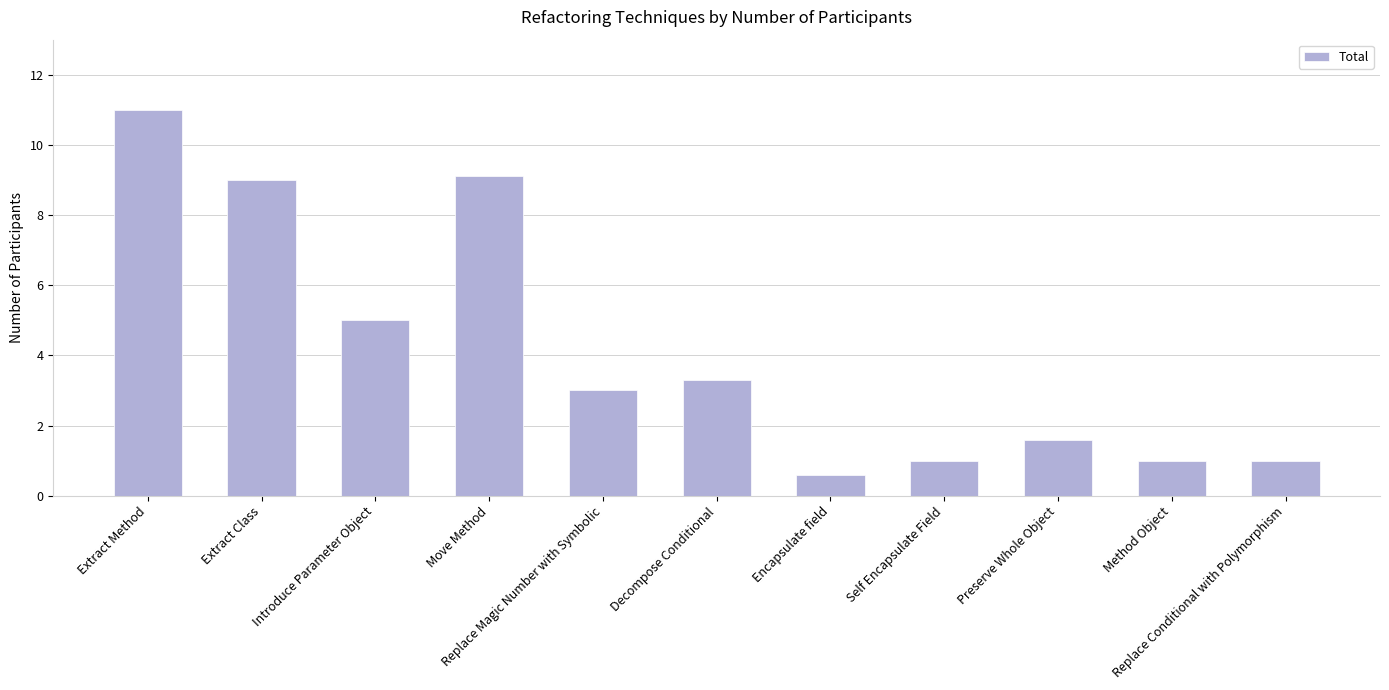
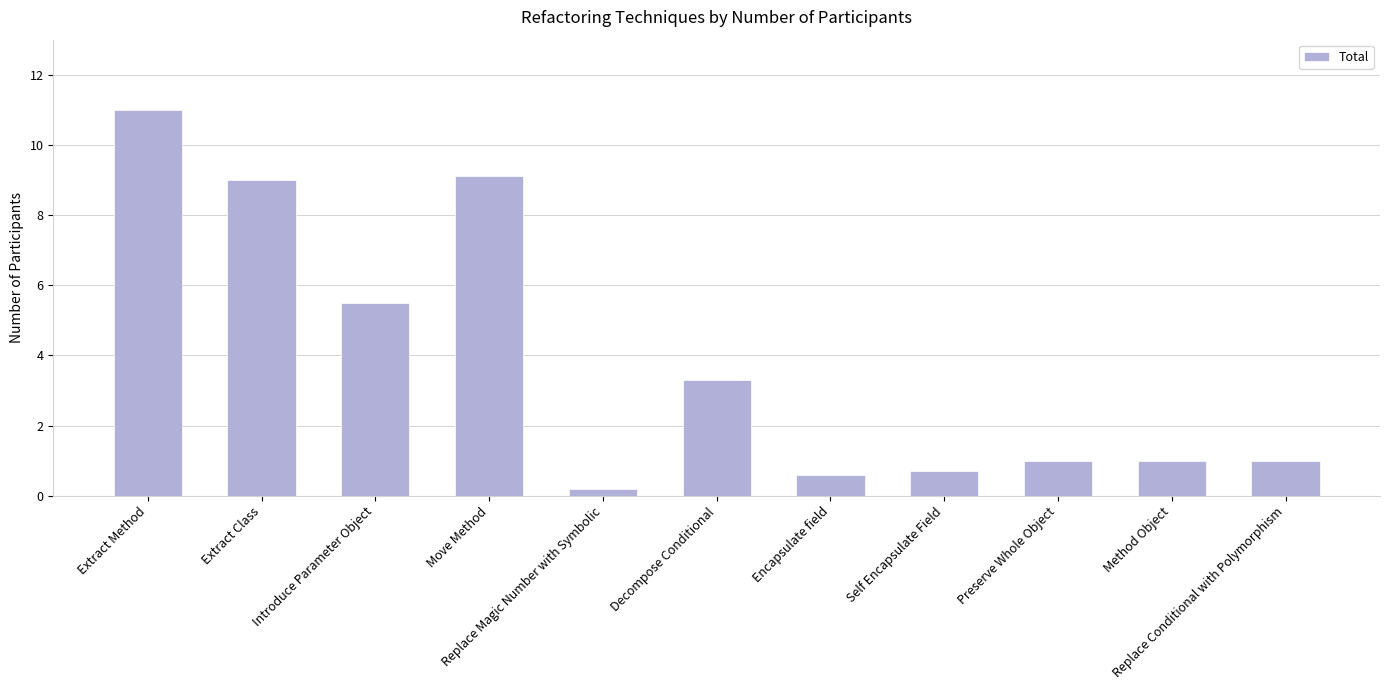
  {
    "Extract Method": 11.0,
    "Extract Class": 9.0,
-   "Introduce Parameter Object": 5.0,
+   "Introduce Parameter Object": 5.5,
    "Move Method": 9.1,
-   "Replace Magic Number with Symbolic": 3.0,
+   "Replace Magic Number with Symbolic": 0.2,
    "Decompose Conditional": 3.3,
    "Encapsulate field": 0.6,
-   "Self Encapsulate Field": 1.0,
-   "Preserve Whole Object": 1.6,
+   "Self Encapsulate Field": 0.7,
+   "Preserve Whole Object": 1.0,
    "Method Object": 1.0,
    "Replace Conditional with Polymorphism": 1.0
  }
